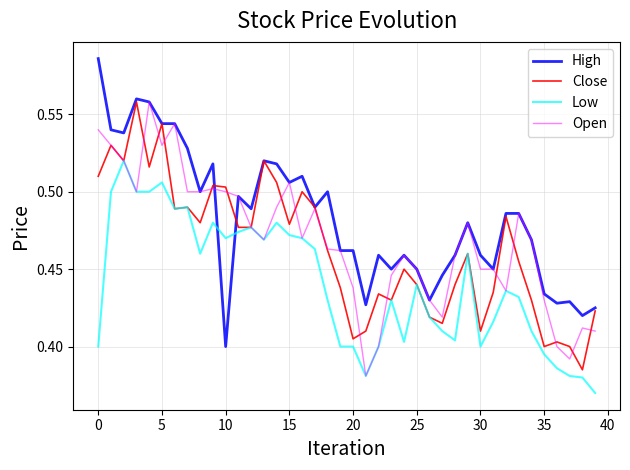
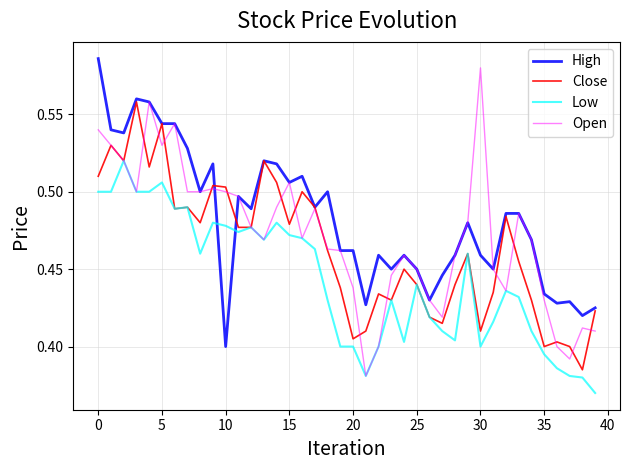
  {
    "High": {
      "0": 0.586,
      "10": 0.400,
      "20": 0.462,
      "30": 0.459,
      "35": 0.434
    },
    "Close": {
      "0": 0.510,
      "10": 0.503,
      "15": 0.479,
      "20": 0.405,
      "30": 0.410,
      "35": 0.400
    },
    "Low": {
-     "0": 0.4,
+     "0": 0.5,
      "5": 0.506,
-     "10": 0.470,
+     "10": 0.478,
      "15": 0.472,
      "20": 0.400,
      "30": 0.400,
      "35": 0.395
    },
    "Open": {
      "0": 0.54,
      "5": 0.53,
      "10": 0.50,
      "20": 0.438,
-     "30": 0.45,
+     "30": 0.58,
      "35": 0.43
    }
  }
